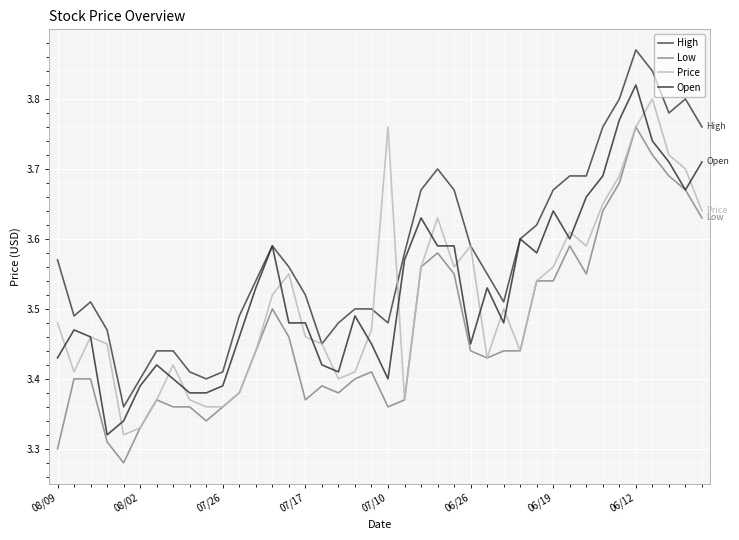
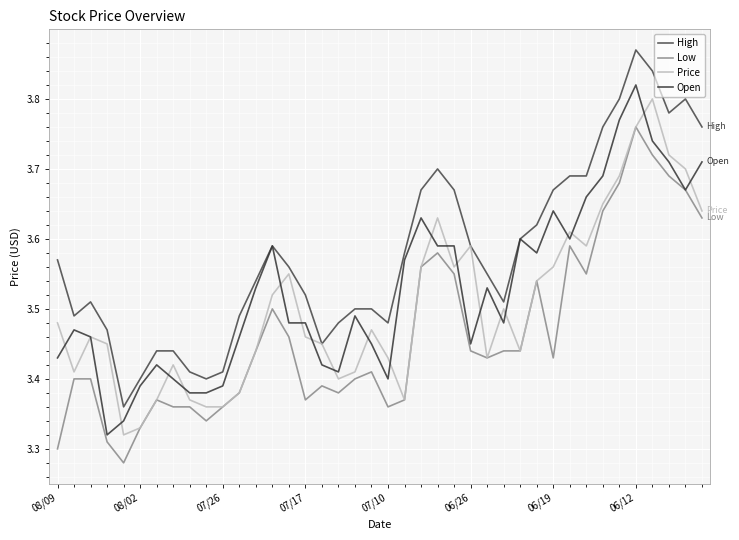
  {
    "Low": {
      "08/09": 3.30,
      "07/17": 3.37,
      "07/10": 3.36,
      "06/26": 3.44,
-     "06/19": 3.54
+     "06/19": 3.43
    },
    "Price": {
      "08/09": 3.48,
      "07/17": 3.46,
-     "07/10": 3.76,
+     "07/10": 3.43,
      "06/19": 3.56
    }
  }
